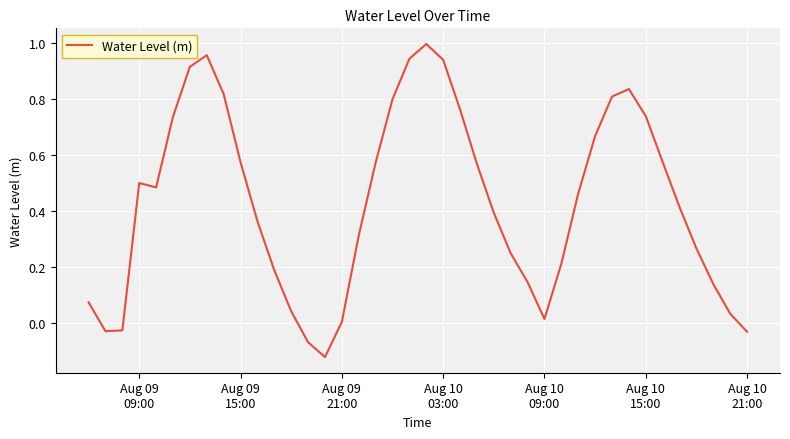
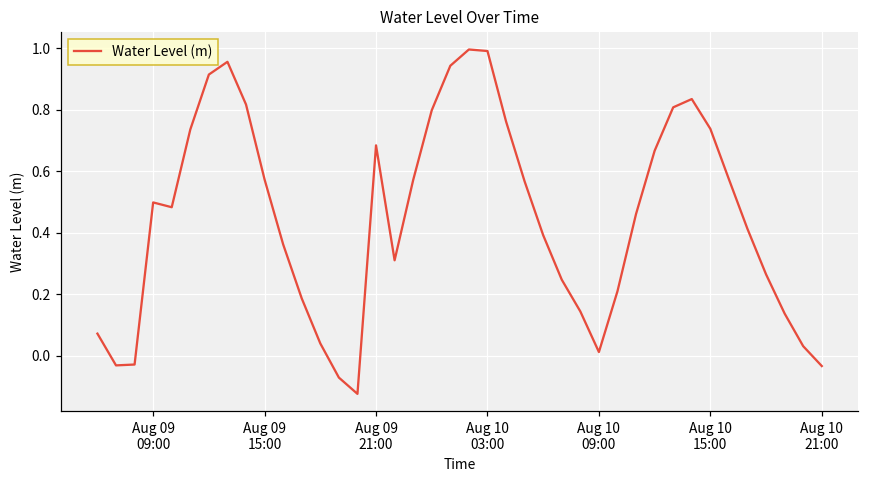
  {
    "Aug 09 09:00": 0.50,
    "Aug 09 15:00": 0.57,
-   "Aug 09 21:00": 0.00,
-   "Aug 10 03:00": 0.94,
+   "Aug 09 21:00": 0.68,
+   "Aug 10 03:00": 0.99,
    "Aug 10 09:00": 0.01,
    "Aug 10 15:00": 0.74,
    "Aug 10 21:00": -0.03
  }
